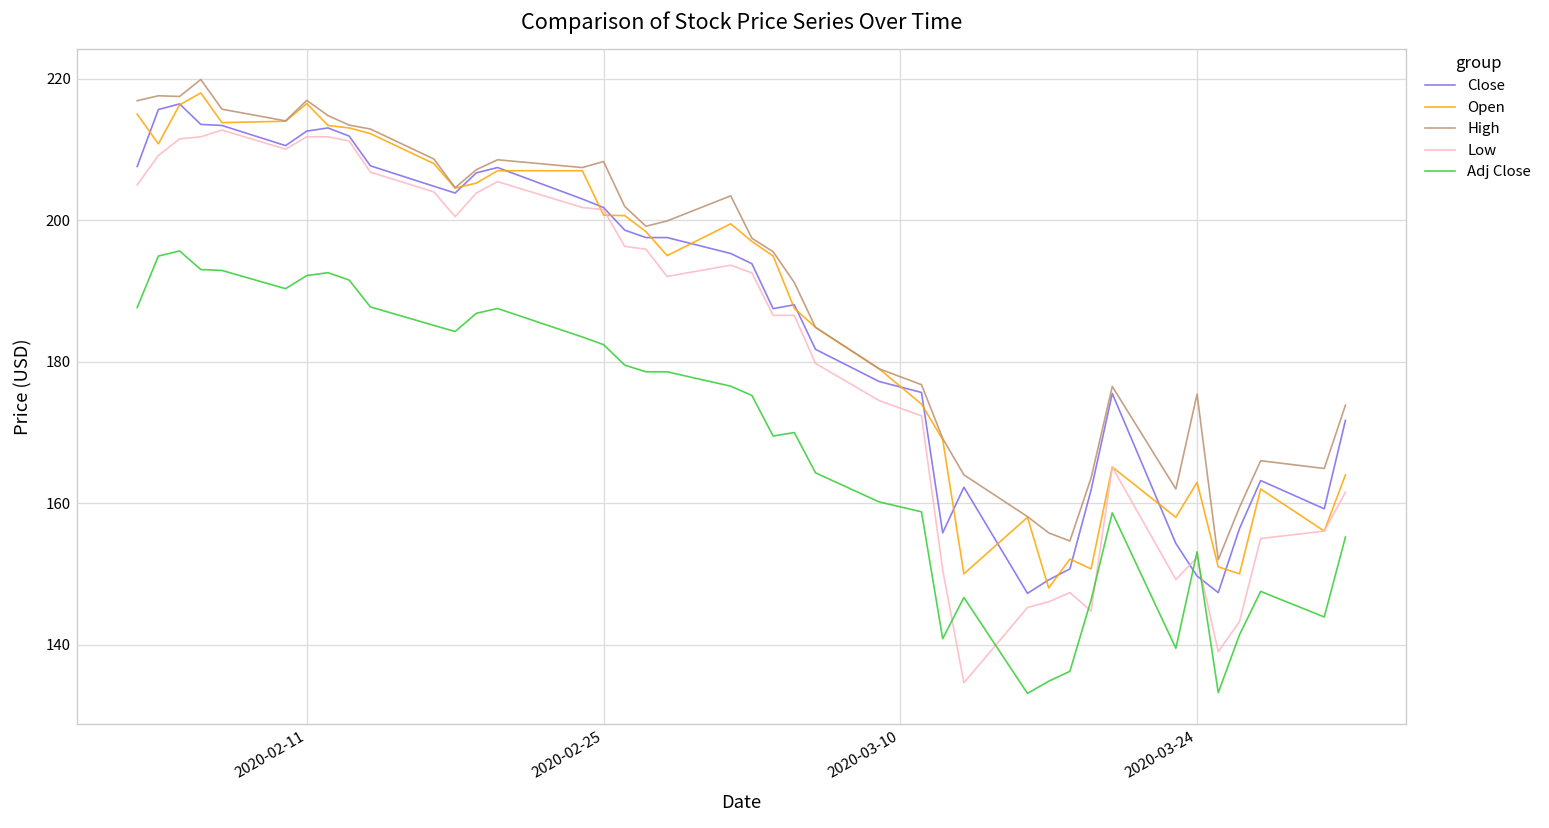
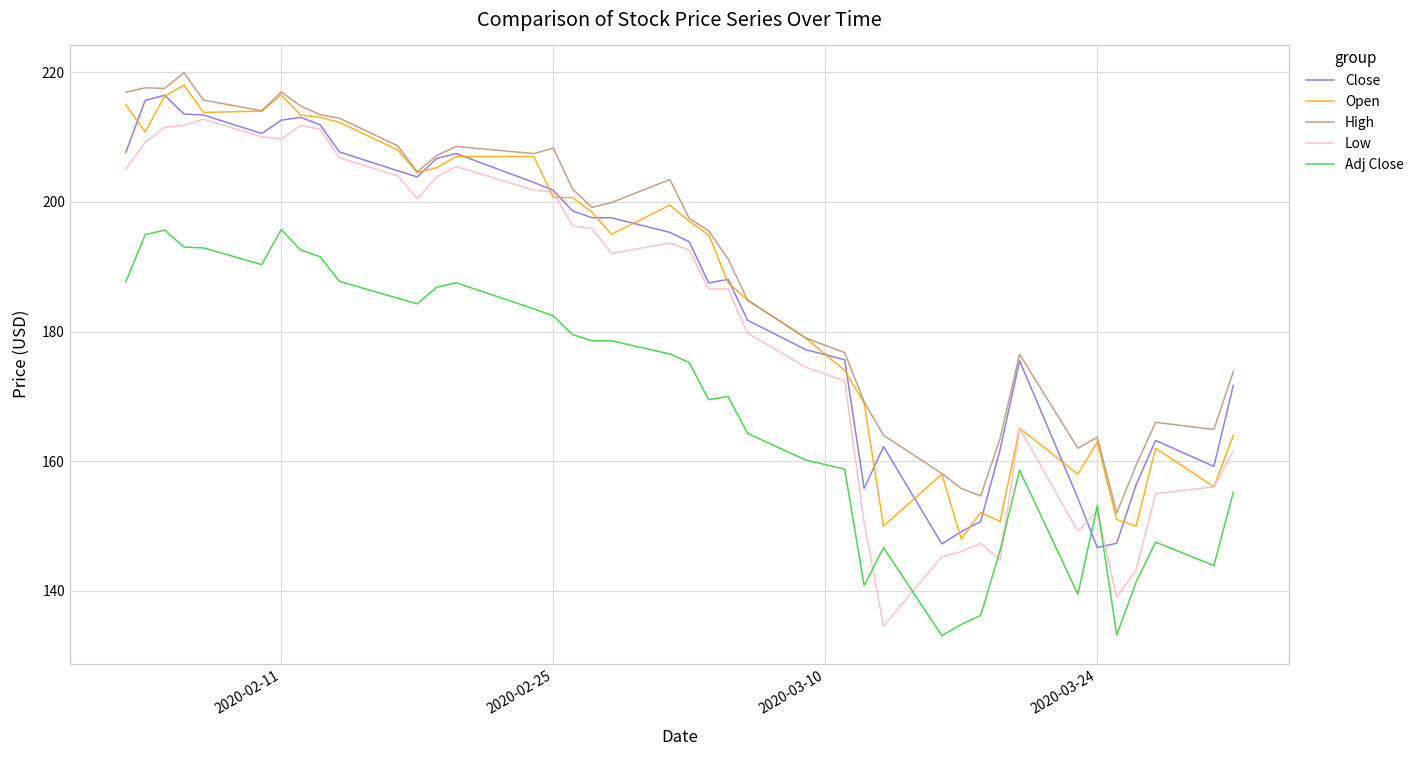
  {
    "Close": {
      "2020-02-11": 213,
-     "2020-03-24": 150
+     "2020-03-24": 147
    },
    "Open": {
      "2020-02-11": 217,
      "2020-02-25": 201,
      "2020-03-24": 163
    },
    "High": {
      "2020-02-11": 217,
      "2020-02-25": 208,
-     "2020-03-24": 175
+     "2020-03-24": 164
    },
    "Low": {
-     "2020-02-11": 212,
+     "2020-02-11": 210,
      "2020-03-24": 152
    },
    "Adj Close": {
-     "2020-02-11": 192,
+     "2020-02-11": 196,
      "2020-02-25": 182,
      "2020-03-24": 153
    }
  }
